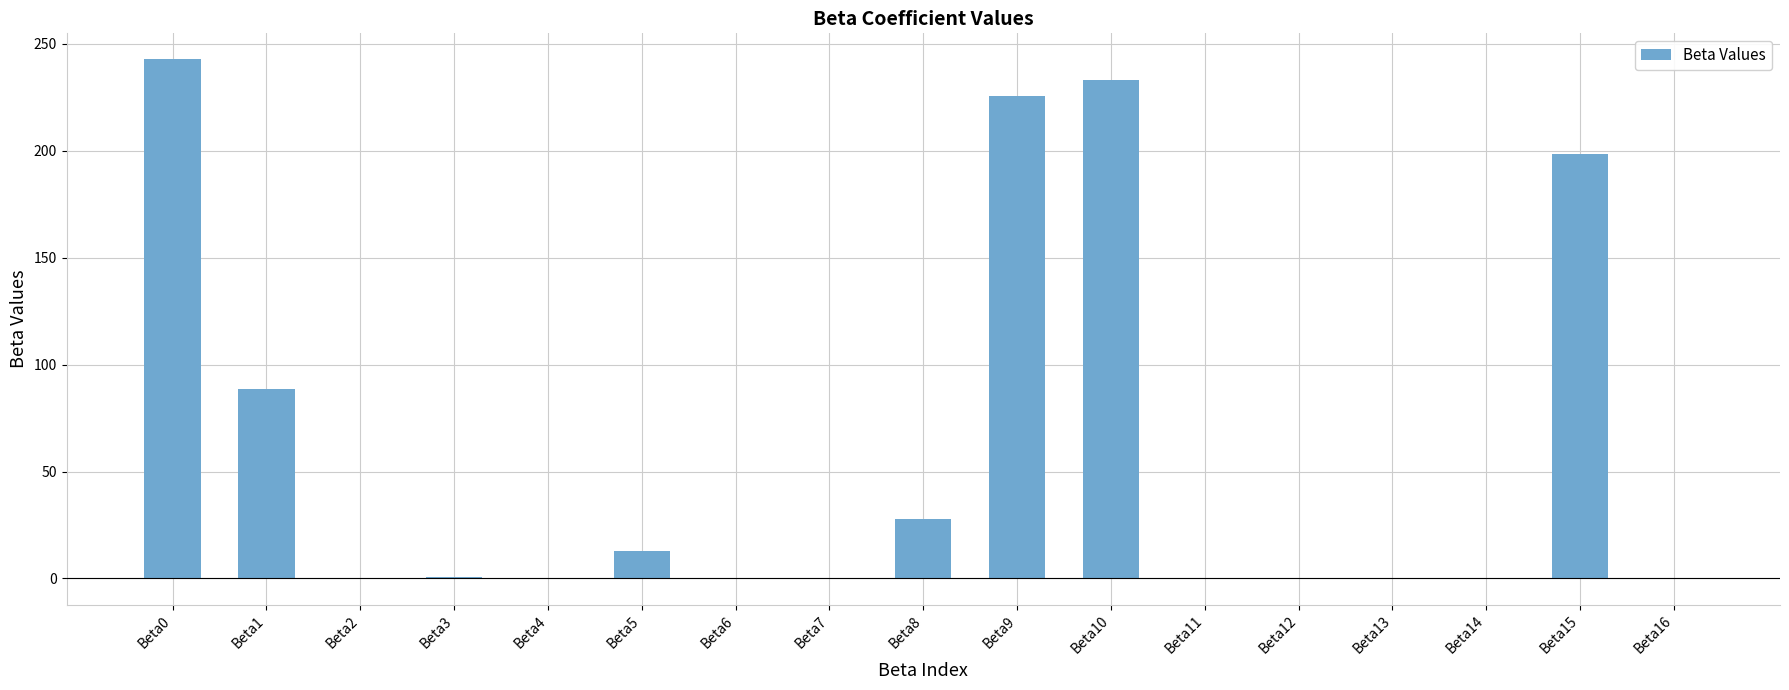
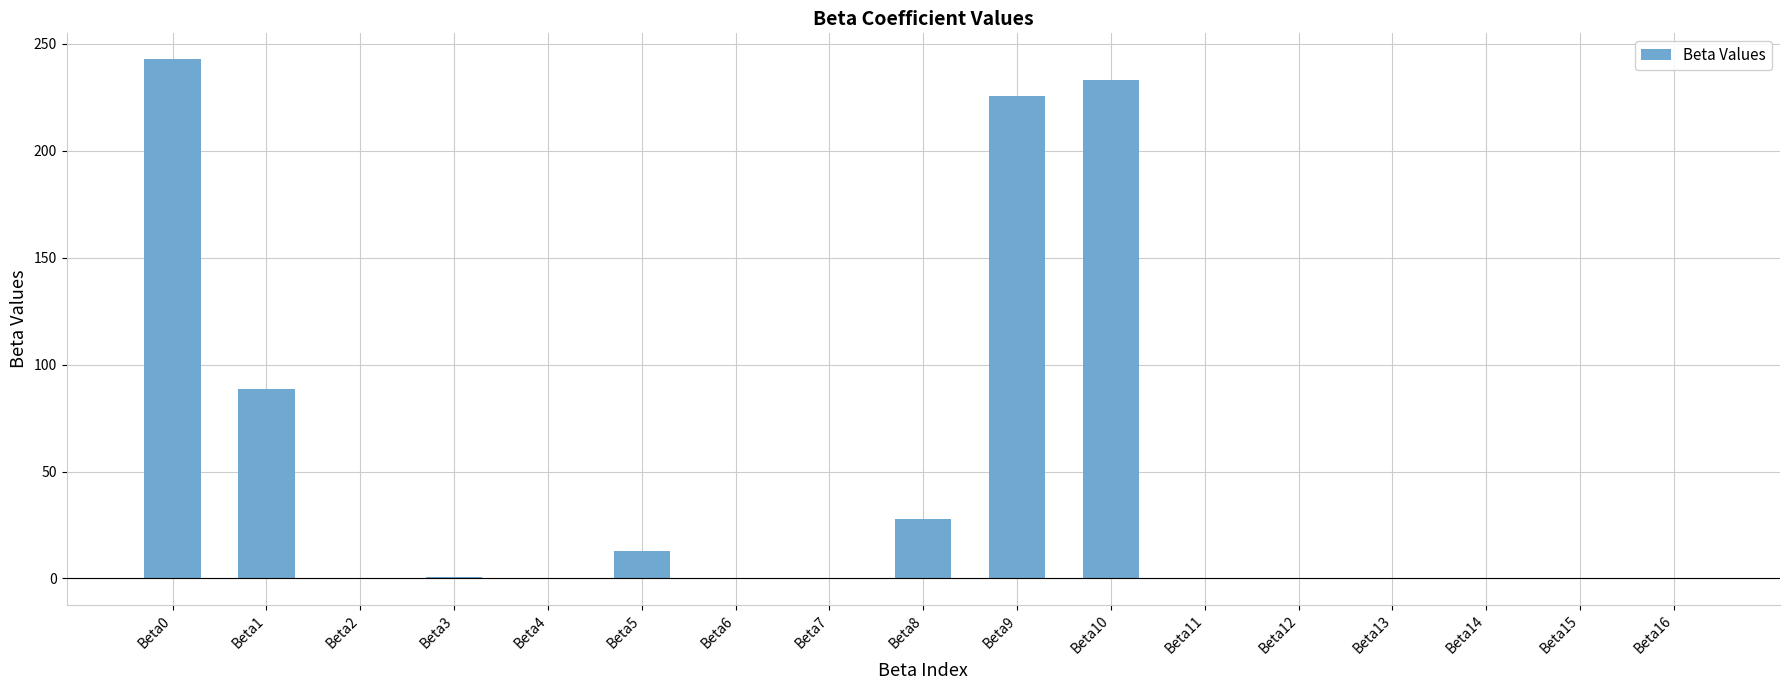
  {
    "Beta0": 243,
    "Beta1": 89,
    "Beta5": 13,
    "Beta8": 28,
    "Beta9": 226,
    "Beta10": 233,
-   "Beta15": 199
+   "Beta15": 0
  }
